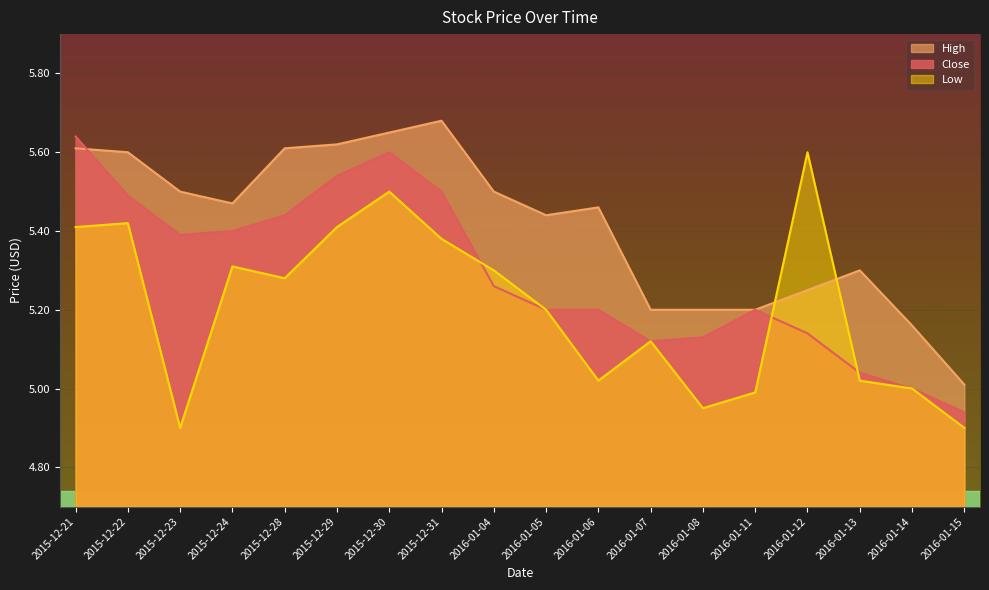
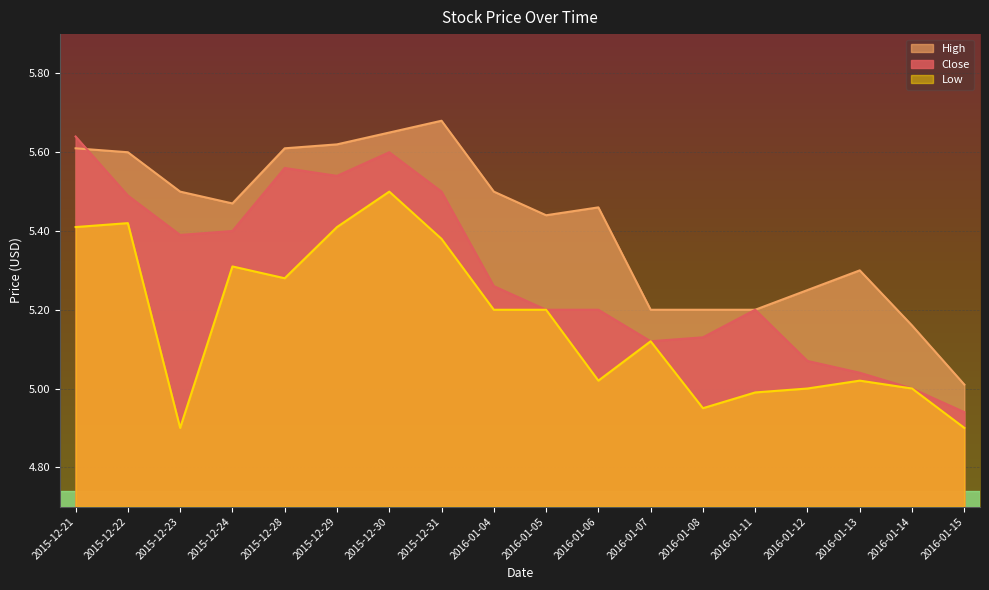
  {
    "High": {
      "2015-12-21": 5.61,
      "2015-12-22": 5.60,
      "2015-12-23": 5.50,
      "2015-12-24": 5.47,
      "2015-12-28": 5.61,
      "2015-12-29": 5.62,
      "2015-12-30": 5.65,
      "2015-12-31": 5.68,
      "2016-01-04": 5.50,
      "2016-01-05": 5.44,
      "2016-01-06": 5.46,
      "2016-01-07": 5.20,
      "2016-01-08": 5.20,
      "2016-01-12": 5.25,
      "2016-01-13": 5.30,
      "2016-01-14": 5.16,
      "2016-01-15": 5.01
    },
    "Close": {
      "2015-12-21": 5.64,
      "2015-12-22": 5.49,
      "2015-12-23": 5.39,
      "2015-12-24": 5.40,
-     "2015-12-28": 5.44,
+     "2015-12-28": 5.56,
      "2015-12-29": 5.54,
      "2015-12-30": 5.60,
      "2015-12-31": 5.50,
      "2016-01-04": 5.26,
      "2016-01-06": 5.20,
      "2016-01-08": 5.13,
-     "2016-01-12": 5.14,
+     "2016-01-12": 5.07,
      "2016-01-13": 5.04,
      "2016-01-15": 4.94
    },
    "Low": {
      "2015-12-21": 5.41,
      "2015-12-22": 5.42,
      "2015-12-23": 4.9,
      "2015-12-24": 5.31,
      "2015-12-28": 5.28,
      "2015-12-29": 5.41,
      "2015-12-30": 5.5,
      "2015-12-31": 5.38,
-     "2016-01-04": 5.3,
+     "2016-01-04": 5.2,
      "2016-01-06": 5.02,
      "2016-01-08": 4.95,
      "2016-01-11": 4.99,
-     "2016-01-12": 5.6,
+     "2016-01-12": 5.0,
      "2016-01-13": 5.02,
      "2016-01-15": 4.9
    }
  }
